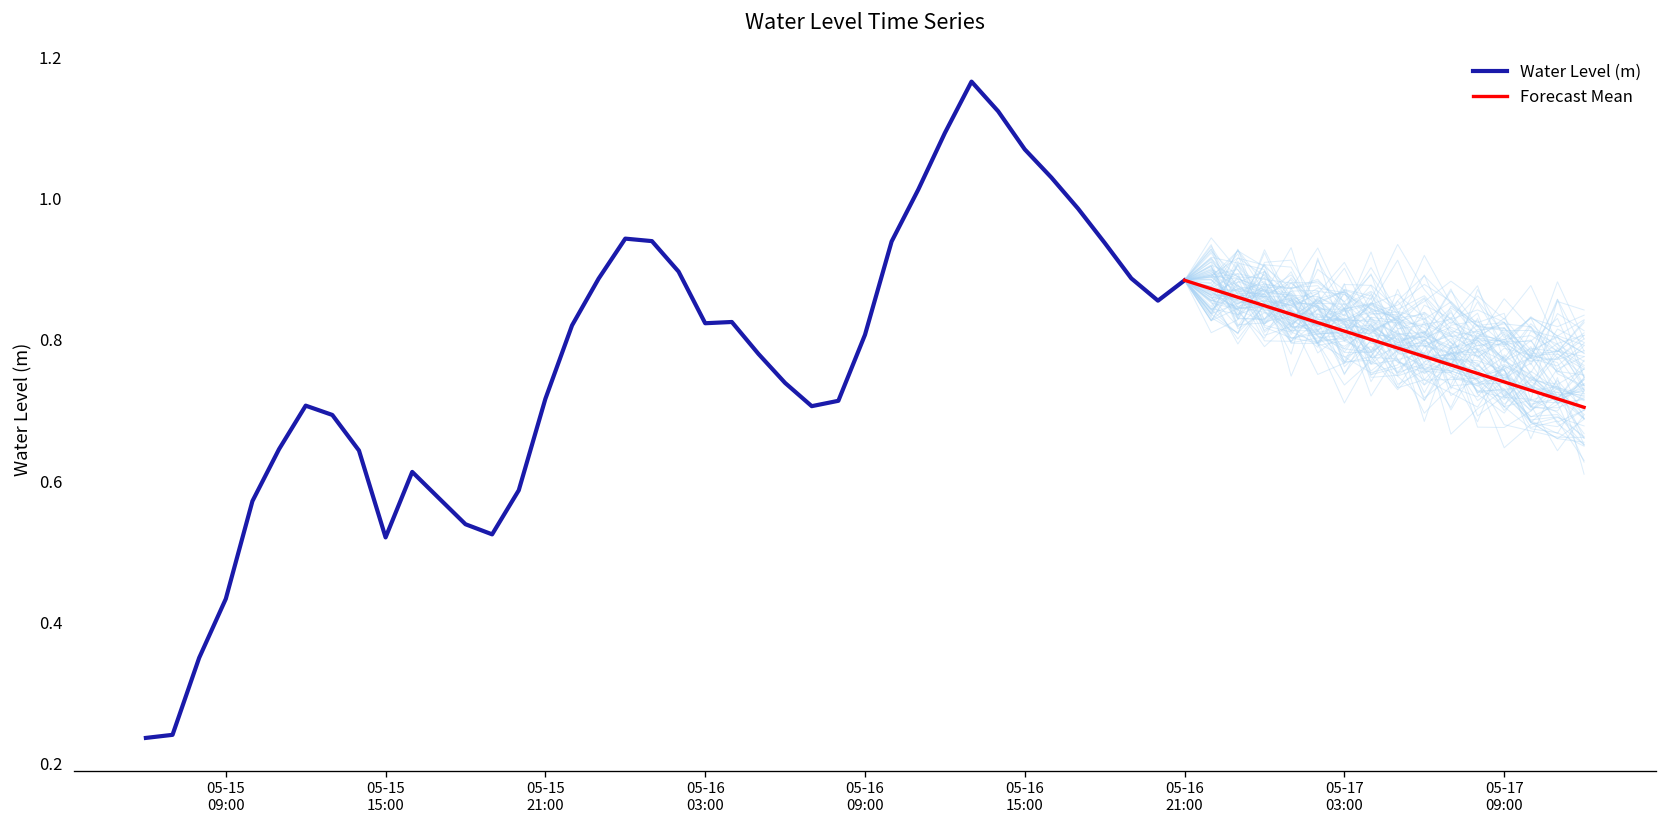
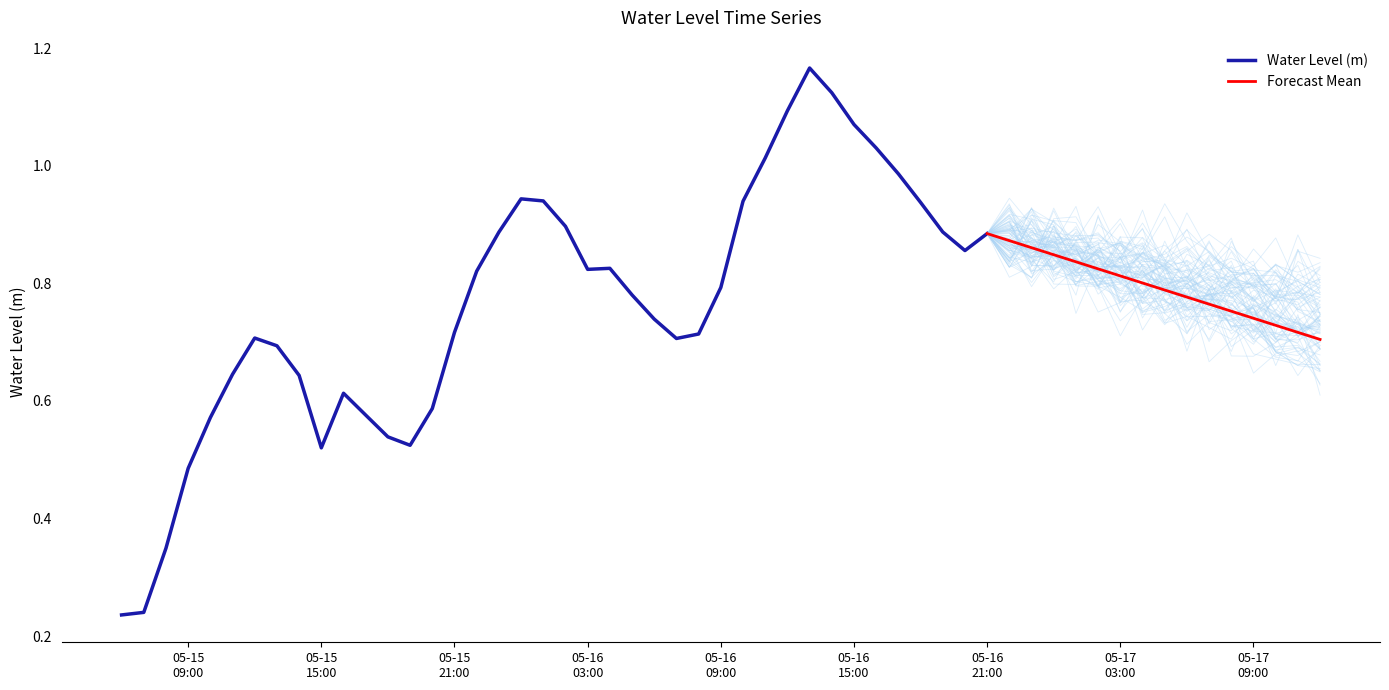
  {
    "Water Level (m)": {
-     "05-15 09:00": 0.43,
+     "05-15 09:00": 0.49,
      "05-15 15:00": 0.52,
      "05-15 21:00": 0.72,
      "05-16 03:00": 0.82,
-     "05-16 09:00": 0.81,
+     "05-16 09:00": 0.79,
      "05-16 15:00": 1.07
    }
  }
